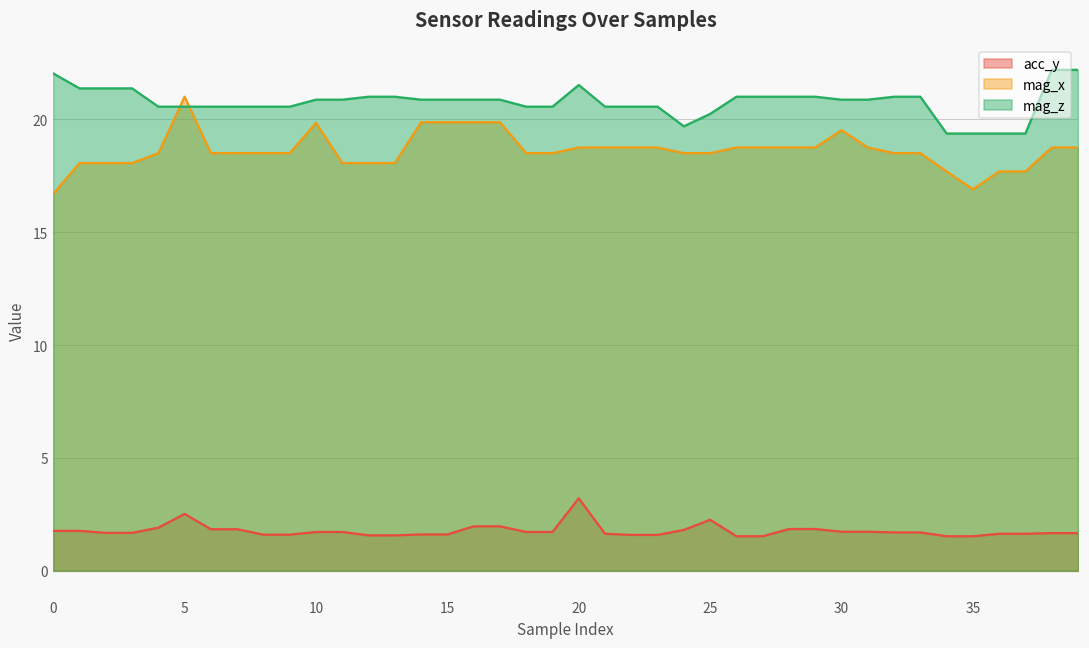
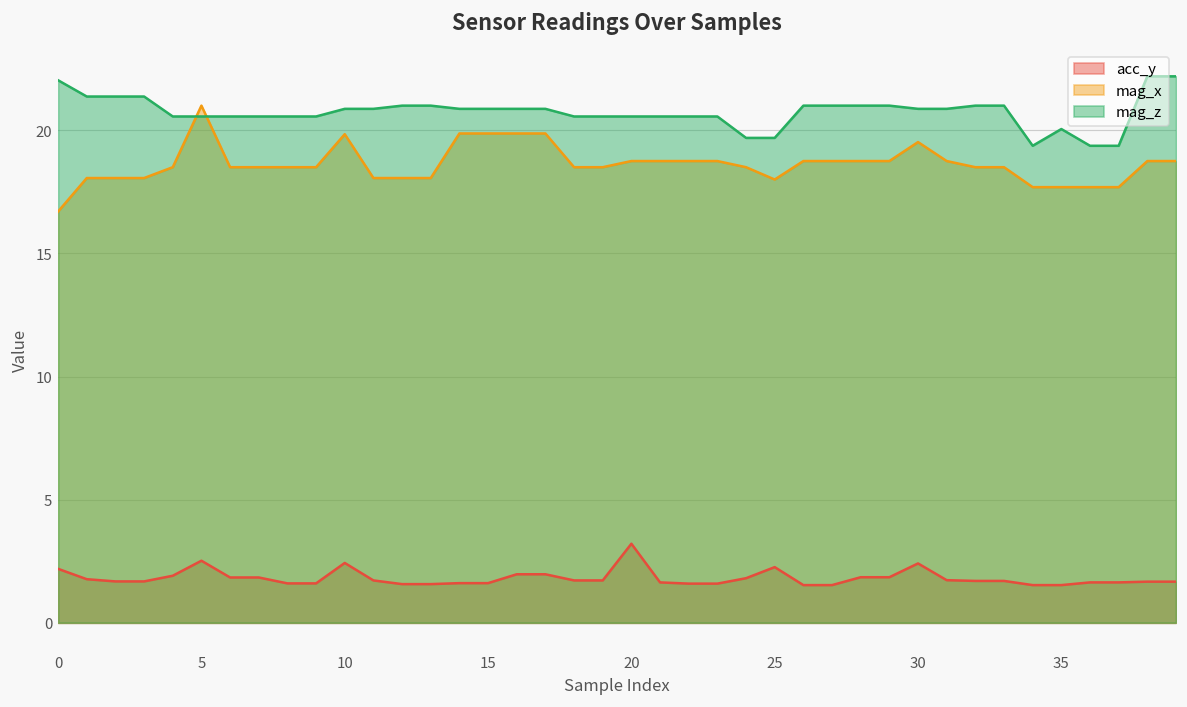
  {
    "acc_y": {
-     "0": 1.8,
+     "0": 2.2,
      "5": 2.5,
-     "10": 1.7,
+     "10": 2.4,
      "15": 1.6,
      "20": 3.2,
      "25": 2.3,
-     "30": 1.7,
+     "30": 2.4,
      "35": 1.5
    },
    "mag_x": {
      "0": 16.7,
      "5": 21.0,
      "10": 19.8,
      "15": 19.9,
      "20": 18.8,
-     "25": 18.5,
+     "25": 18.0,
      "30": 19.5,
-     "35": 16.9
+     "35": 17.7
    },
    "mag_z": {
      "0": 22.0,
      "5": 20.6,
      "10": 20.9,
      "15": 20.9,
-     "20": 21.5,
-     "25": 20.2,
+     "20": 20.6,
+     "25": 19.7,
      "30": 20.9,
-     "35": 19.4
+     "35": 20.1
    }
  }
